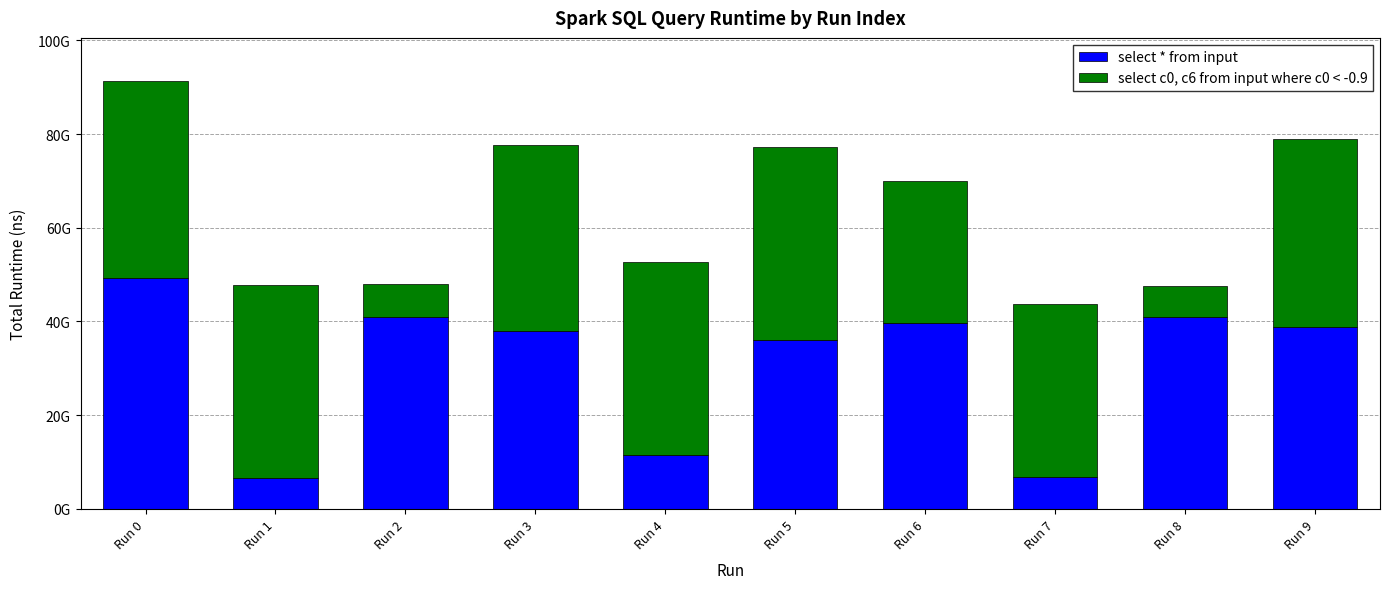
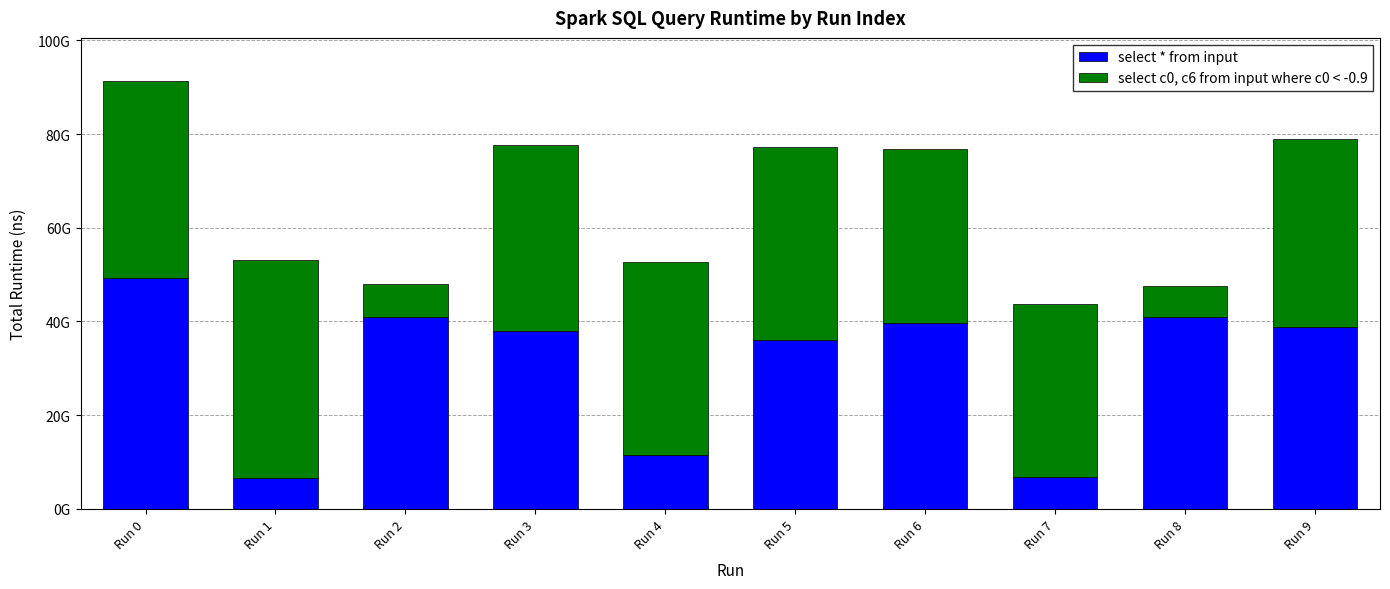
  {
    "select * from input": {
      "Run 0": 49000000000,
      "Run 1": 7000000000,
      "Run 2": 41000000000,
      "Run 3": 38000000000,
      "Run 4": 11000000000,
      "Run 5": 36000000000,
      "Run 6": 40000000000,
      "Run 7": 7000000000,
      "Run 8": 41000000000,
      "Run 9": 39000000000
    },
    "select c0, c6 from input where c0 < -0.9": {
      "Run 0": 42000000000,
-     "Run 1": 41000000000,
+     "Run 1": 47000000000,
      "Run 2": 7000000000,
      "Run 3": 40000000000,
      "Run 4": 41000000000,
      "Run 5": 41000000000,
-     "Run 6": 30000000000,
+     "Run 6": 37000000000,
      "Run 7": 37000000000,
      "Run 8": 7000000000,
      "Run 9": 40000000000
    }
  }
